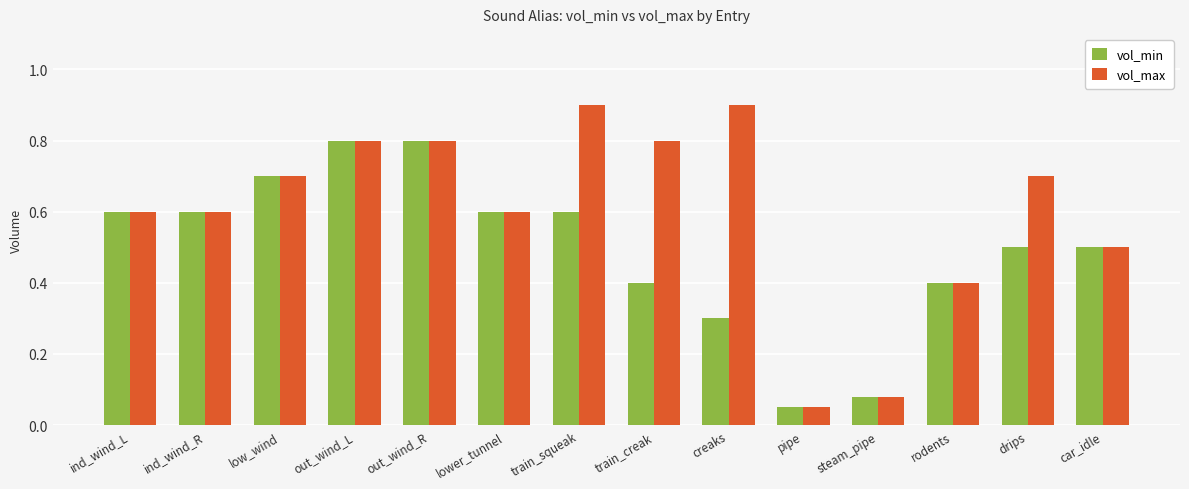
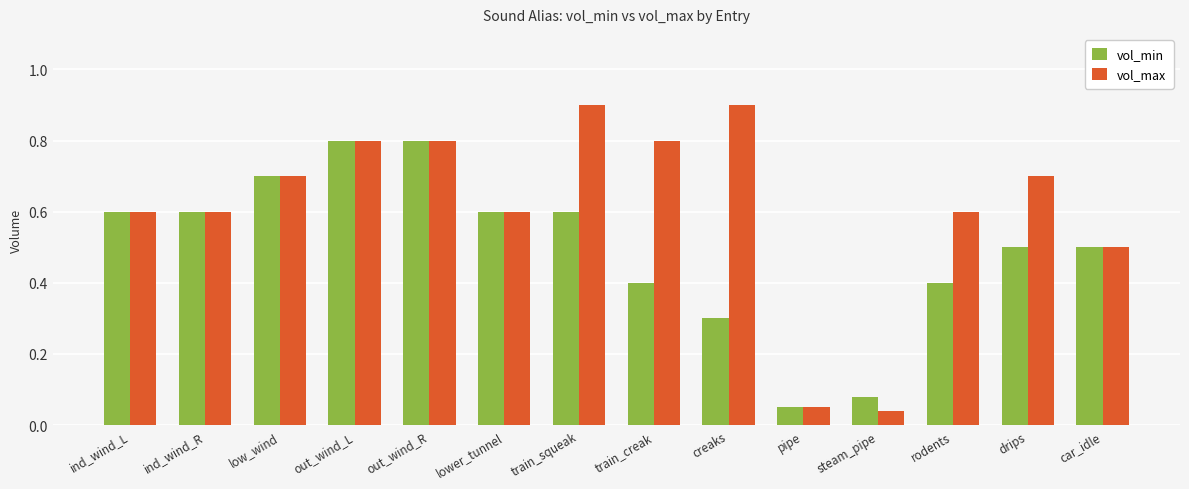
  {
    "vol_min": {
      "ind_wind_L": 0.60,
      "ind_wind_R": 0.60,
      "low_wind": 0.70,
      "out_wind_L": 0.80,
      "out_wind_R": 0.80,
      "lower_tunnel": 0.60,
      "train_squeak": 0.60,
      "train_creak": 0.40,
      "creaks": 0.30,
      "pipe": 0.05,
      "steam_pipe": 0.08,
      "rodents": 0.40,
      "drips": 0.50,
      "car_idle": 0.50
    },
    "vol_max": {
      "ind_wind_L": 0.60,
      "ind_wind_R": 0.60,
      "low_wind": 0.70,
      "out_wind_L": 0.80,
      "out_wind_R": 0.80,
      "lower_tunnel": 0.60,
      "train_squeak": 0.90,
      "train_creak": 0.80,
      "creaks": 0.90,
      "pipe": 0.05,
-     "steam_pipe": 0.08,
-     "rodents": 0.4,
+     "steam_pipe": 0.04,
+     "rodents": 0.6,
      "drips": 0.70,
      "car_idle": 0.50
    }
  }
